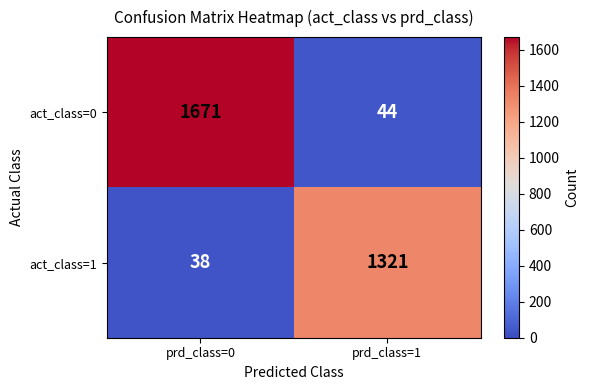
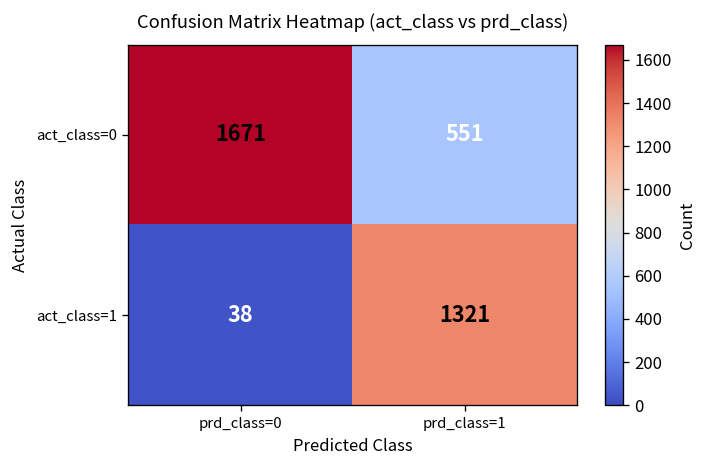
  {
    "act_class=0": {
      "prd_class=0": 1671,
-     "prd_class=1": 44
+     "prd_class=1": 551
    },
    "act_class=1": {
      "prd_class=0": 38,
      "prd_class=1": 1321
    }
  }
